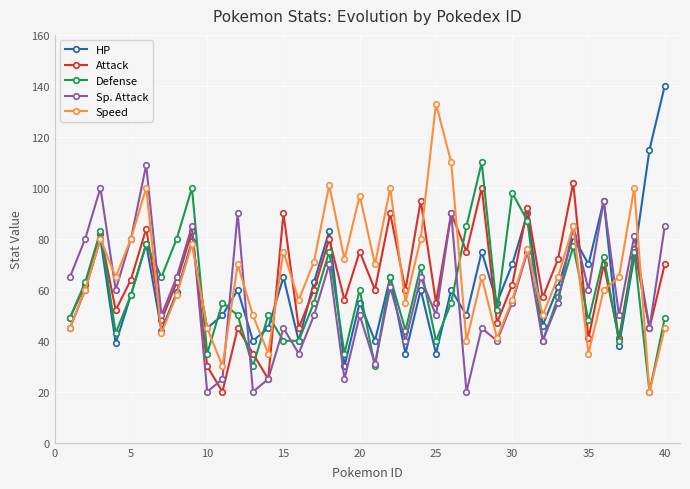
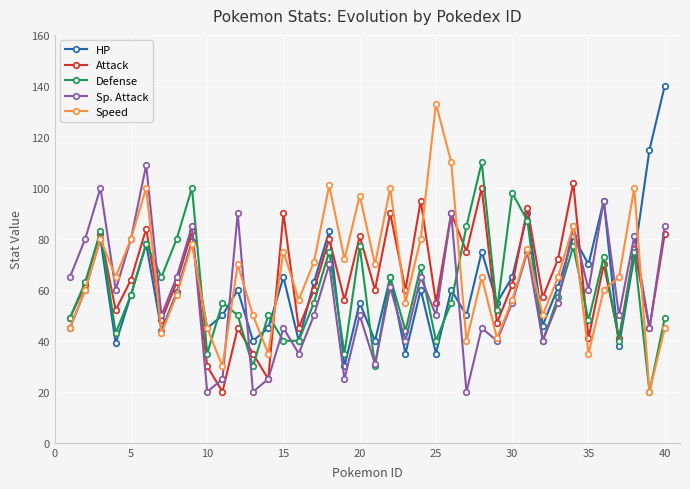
  {
    "HP": {
      "15": 65,
      "20": 55,
      "25": 35,
-     "30": 70,
+     "30": 65,
      "35": 70,
      "40": 140
    },
    "Attack": {
      "5": 64,
      "10": 30,
      "15": 90,
-     "20": 75,
+     "20": 81,
      "25": 55,
      "30": 62,
      "35": 41,
-     "40": 70
+     "40": 82
    },
    "Defense": {
      "10": 35,
      "15": 40,
-     "20": 60,
+     "20": 77,
      "25": 40,
      "30": 98,
      "35": 48,
      "40": 49
    },
    "Sp. Attack": {
      "10": 20,
      "15": 45,
      "20": 50,
      "25": 50,
      "30": 55,
      "35": 60,
      "40": 85
    },
    "Speed": {
      "15": 75,
      "20": 97,
      "25": 133,
      "30": 56,
      "35": 35,
      "40": 45
    }
  }
